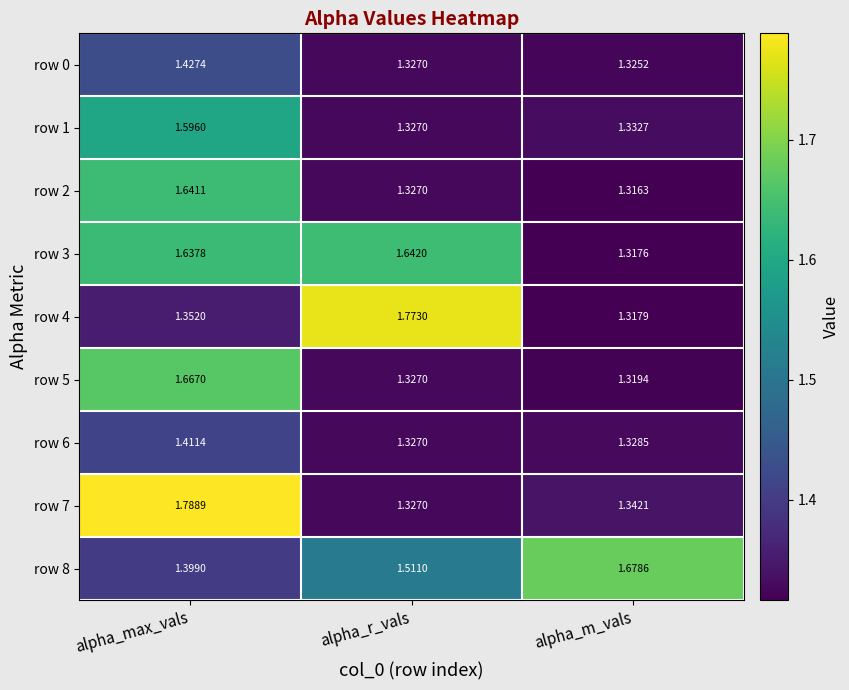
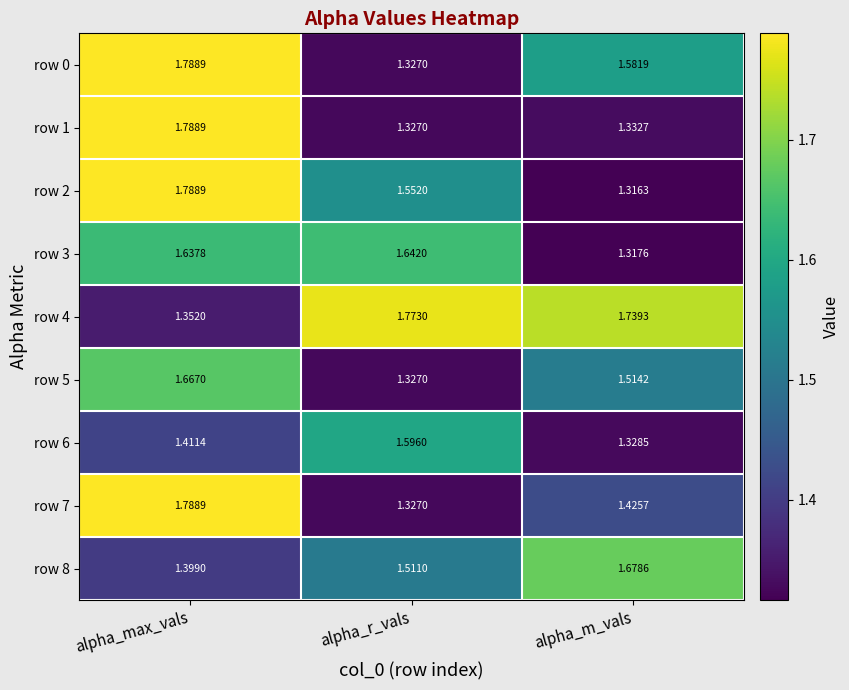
  {
    "row 0": {
-     "alpha_max_vals": 1.4274,
+     "alpha_max_vals": 1.7889,
      "alpha_r_vals": 1.3270,
-     "alpha_m_vals": 1.3252
+     "alpha_m_vals": 1.5819
    },
    "row 1": {
-     "alpha_max_vals": 1.5960,
+     "alpha_max_vals": 1.7889,
      "alpha_r_vals": 1.3270,
      "alpha_m_vals": 1.3327
    },
    "row 2": {
-     "alpha_max_vals": 1.6411,
-     "alpha_r_vals": 1.3270,
+     "alpha_max_vals": 1.7889,
+     "alpha_r_vals": 1.5520,
      "alpha_m_vals": 1.3163
    },
    "row 3": {
      "alpha_max_vals": 1.6378,
      "alpha_r_vals": 1.6420,
      "alpha_m_vals": 1.3176
    },
    "row 4": {
      "alpha_max_vals": 1.3520,
      "alpha_r_vals": 1.7730,
-     "alpha_m_vals": 1.3179
+     "alpha_m_vals": 1.7393
    },
    "row 5": {
      "alpha_max_vals": 1.6670,
      "alpha_r_vals": 1.3270,
-     "alpha_m_vals": 1.3194
+     "alpha_m_vals": 1.5142
    },
    "row 6": {
      "alpha_max_vals": 1.4114,
-     "alpha_r_vals": 1.3270,
+     "alpha_r_vals": 1.5960,
      "alpha_m_vals": 1.3285
    },
    "row 7": {
      "alpha_max_vals": 1.7889,
      "alpha_r_vals": 1.3270,
-     "alpha_m_vals": 1.3421
+     "alpha_m_vals": 1.4257
    },
    "row 8": {
      "alpha_max_vals": 1.3990,
      "alpha_r_vals": 1.5110,
      "alpha_m_vals": 1.6786
    }
  }
